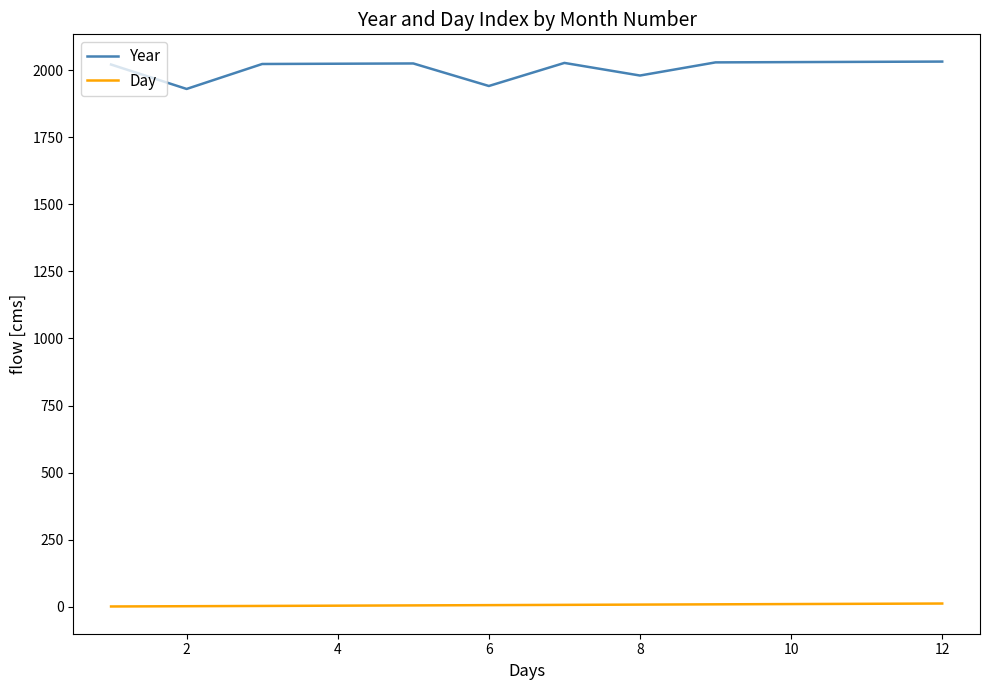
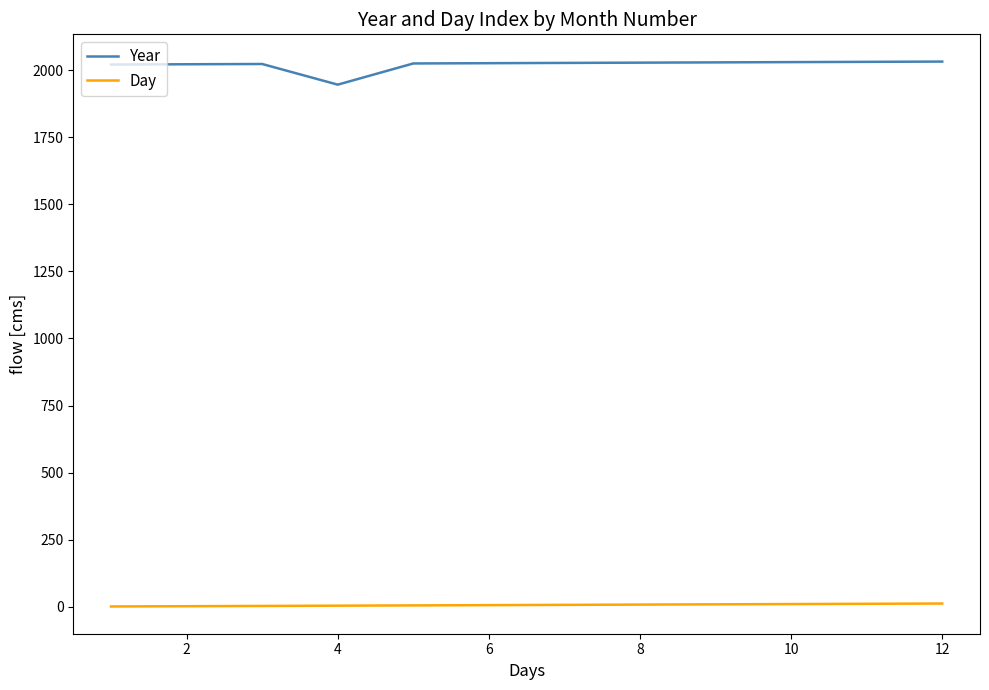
  {
    "Year": {
-     "2": 1930,
-     "4": 2020,
-     "6": 1940,
-     "8": 1980,
+     "2": 2020,
+     "4": 1950,
+     "6": 2030,
+     "8": 2030,
      "10": 2030,
      "12": 2030
    },
    "Day": {
      "2": 0,
      "4": 0,
      "6": 10,
      "8": 10,
      "10": 10,
      "12": 10
    }
  }
